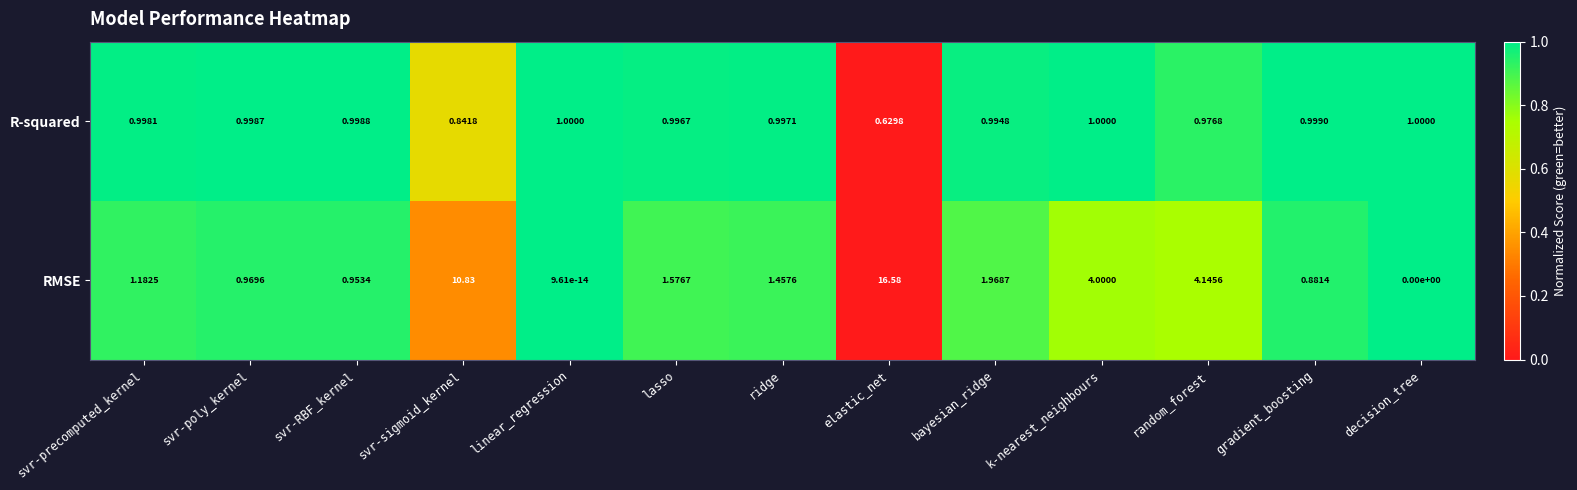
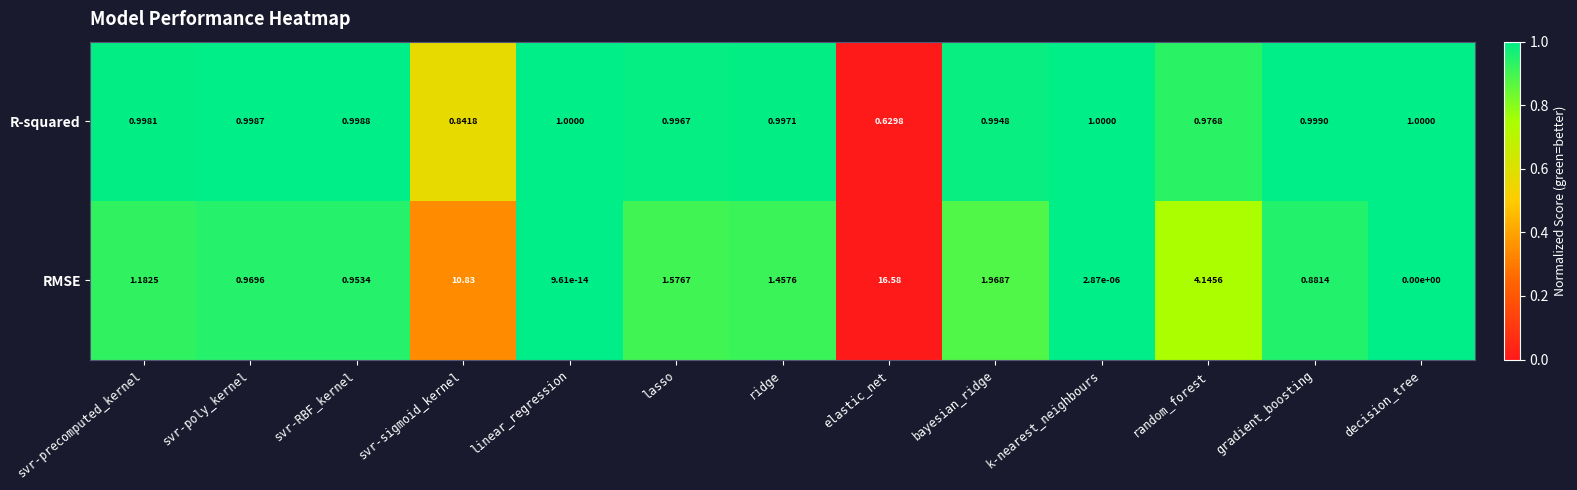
  {
    "R-squared": {
      "svr-precomputed_kernel": "0.9981",
      "svr-poly_kernel": "0.9987",
      "svr-RBF_kernel": "0.9988",
      "svr-sigmoid_kernel": "0.8418",
      "linear_regression": "1.0000",
      "lasso": "0.9967",
      "ridge": "0.9971",
      "elastic_net": "0.6298",
      "bayesian_ridge": "0.9948",
      "k-nearest_neighbours": "1.0000",
      "random_forest": "0.9768",
      "gradient_boosting": "0.9990",
      "decision_tree": "1.0000"
    },
    "RMSE": {
      "svr-precomputed_kernel": "1.1825",
      "svr-poly_kernel": "0.9696",
      "svr-RBF_kernel": "0.9534",
      "svr-sigmoid_kernel": "10.83",
      "linear_regression": "9.61e-14",
      "lasso": "1.5767",
      "ridge": "1.4576",
      "elastic_net": "16.58",
      "bayesian_ridge": "1.9687",
-     "k-nearest_neighbours": "4.0000",
+     "k-nearest_neighbours": "2.87e-06",
      "random_forest": "4.1456",
      "gradient_boosting": "0.8814",
      "decision_tree": "0.00e+00"
    }
  }
